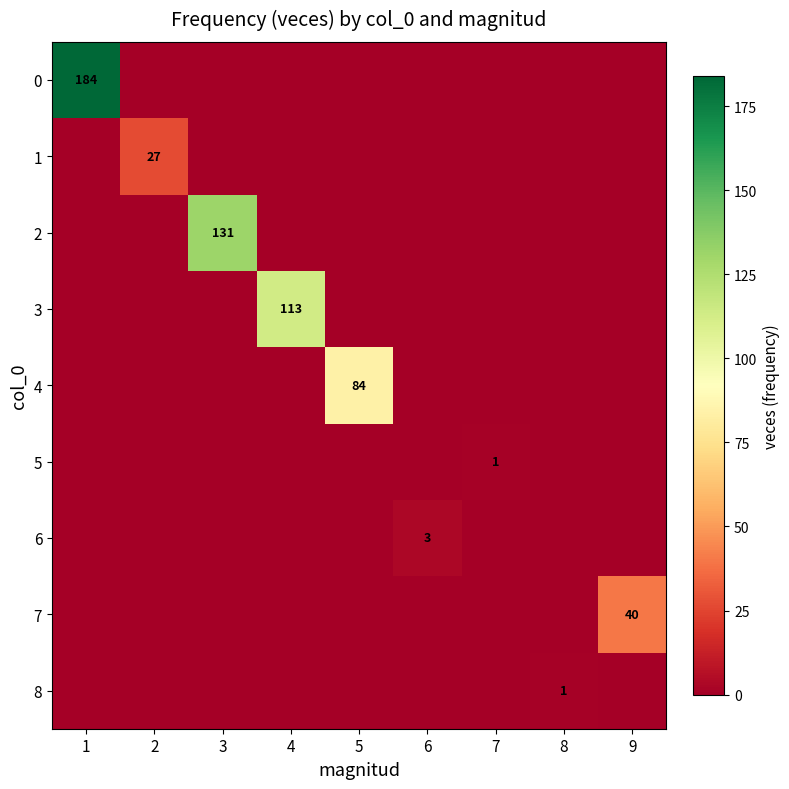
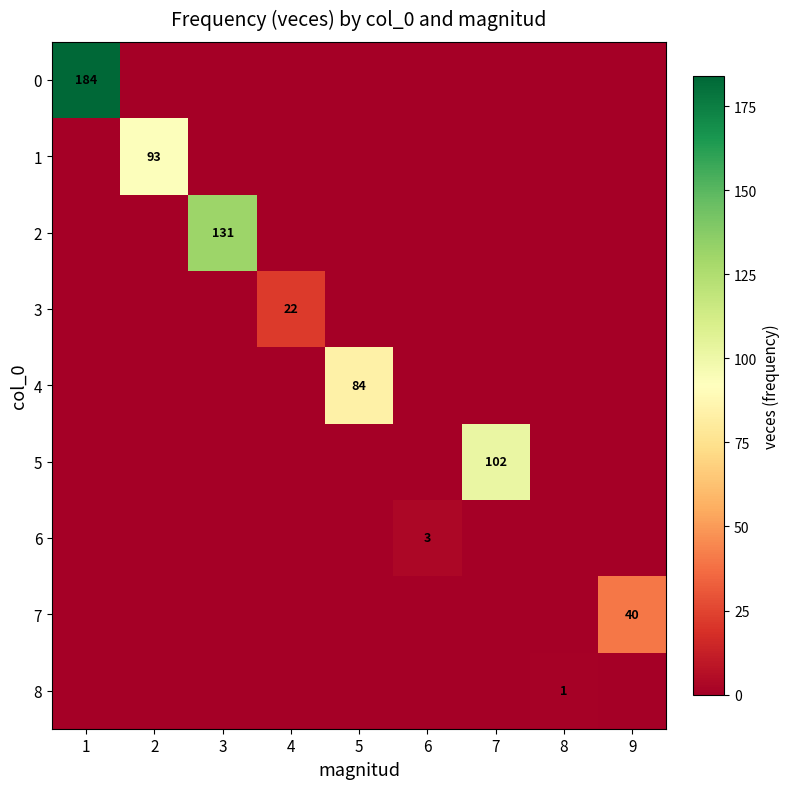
  {
    "0": {
      "1": 184
    },
    "1": {
-     "2": 27
+     "2": 93
    },
    "2": {
      "3": 131
    },
    "3": {
-     "4": 113
+     "4": 22
    },
    "4": {
      "5": 84
    },
    "5": {
-     "7": 1
+     "7": 102
    },
    "6": {
      "6": 3
    },
    "7": {
      "9": 40
    },
    "8": {
      "8": 1
    }
  }
